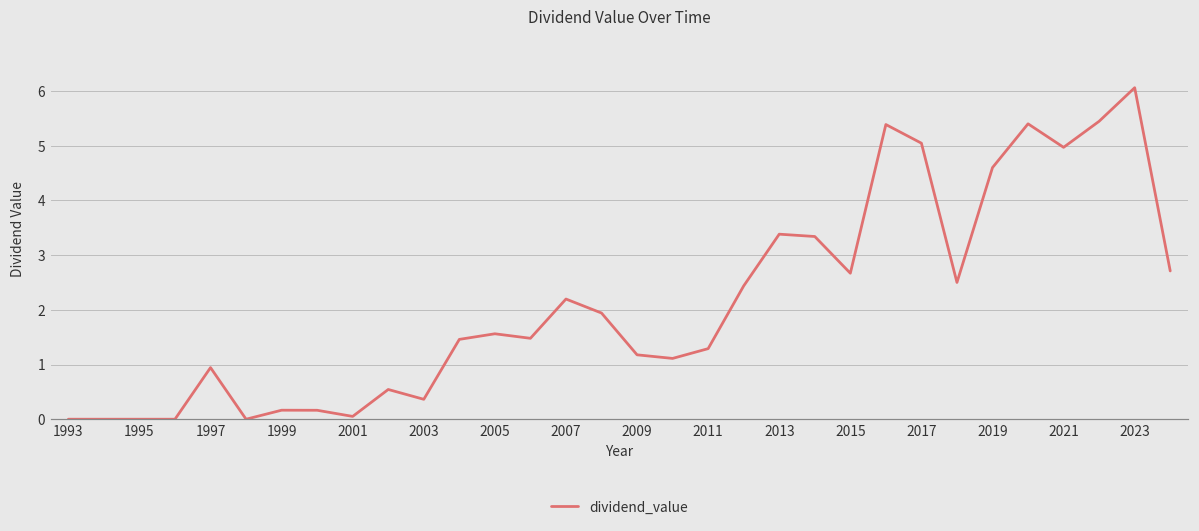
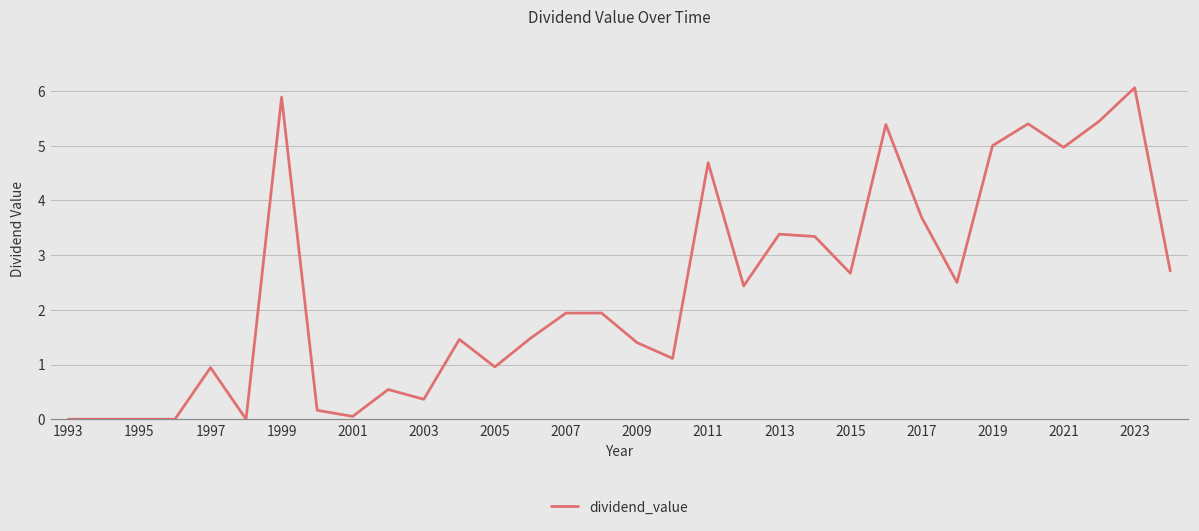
  {
    "1993": 0.0,
    "1995": 0.0,
    "1997": 0.9,
-   "1999": 0.2,
+   "1999": 5.9,
    "2001": 0.1,
    "2003": 0.4,
-   "2005": 1.6,
-   "2007": 2.2,
-   "2009": 1.2,
-   "2011": 1.3,
+   "2005": 1.0,
+   "2007": 1.9,
+   "2009": 1.4,
+   "2011": 4.7,
    "2013": 3.4,
    "2015": 2.7,
-   "2017": 5.0,
-   "2019": 4.6,
+   "2017": 3.7,
+   "2019": 5.0,
    "2021": 5.0,
    "2023": 6.1
  }
